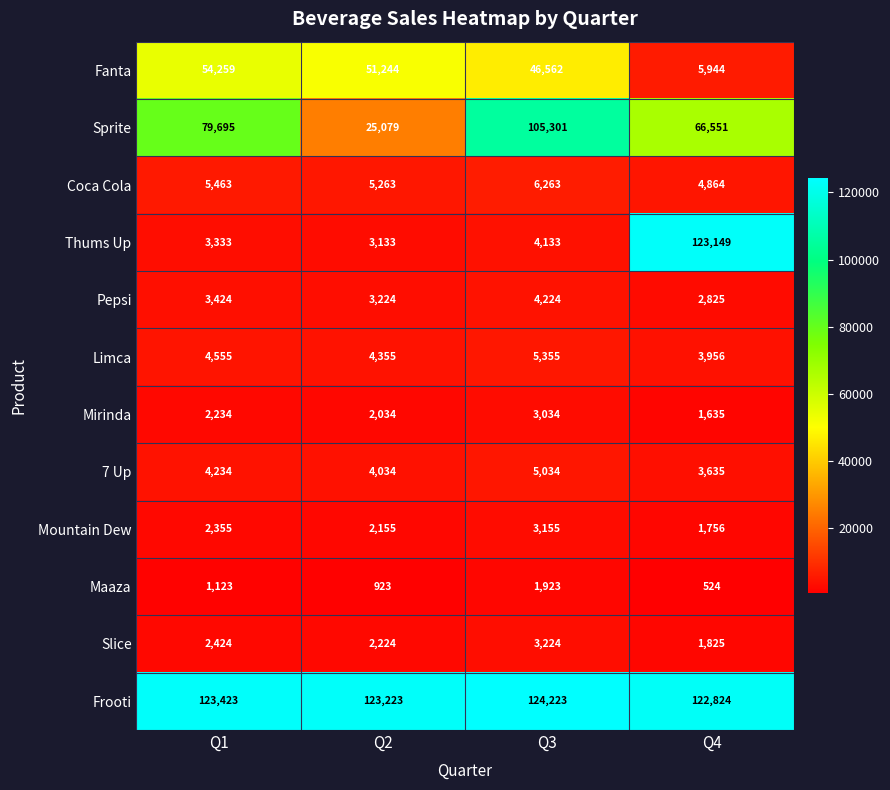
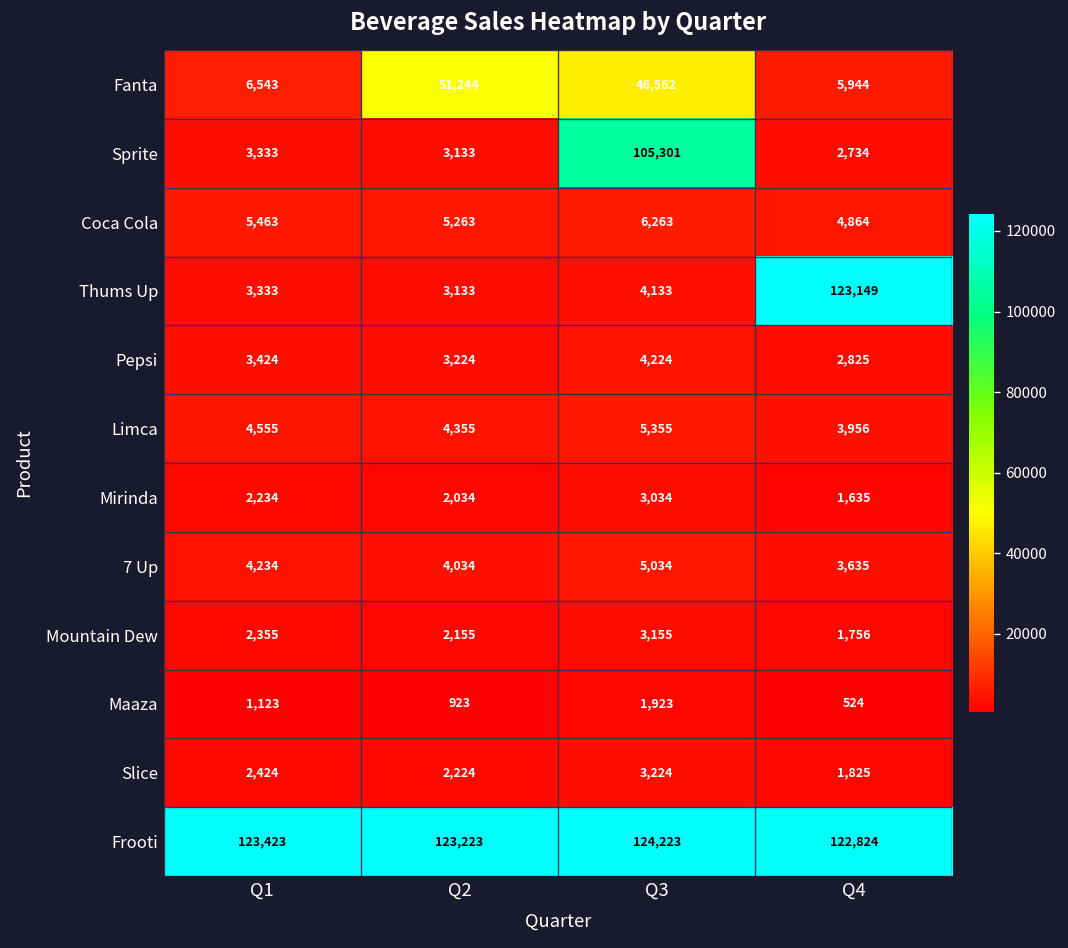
  {
    "Fanta": {
-     "Q1": "54,259",
+     "Q1": "6,543",
      "Q2": "51,244",
      "Q3": "46,562",
      "Q4": "5,944"
    },
    "Sprite": {
-     "Q1": "79,695",
-     "Q2": "25,079",
+     "Q1": "3,333",
+     "Q2": "3,133",
      "Q3": "105,301",
-     "Q4": "66,551"
+     "Q4": "2,734"
    },
    "Coca Cola": {
      "Q1": "5,463",
      "Q2": "5,263",
      "Q3": "6,263",
      "Q4": "4,864"
    },
    "Thums Up": {
      "Q1": "3,333",
      "Q2": "3,133",
      "Q3": "4,133",
      "Q4": "123,149"
    },
    "Pepsi": {
      "Q1": "3,424",
      "Q2": "3,224",
      "Q3": "4,224",
      "Q4": "2,825"
    },
    "Limca": {
      "Q1": "4,555",
      "Q2": "4,355",
      "Q3": "5,355",
      "Q4": "3,956"
    },
    "Mirinda": {
      "Q1": "2,234",
      "Q2": "2,034",
      "Q3": "3,034",
      "Q4": "1,635"
    },
    "7 Up": {
      "Q1": "4,234",
      "Q2": "4,034",
      "Q3": "5,034",
      "Q4": "3,635"
    },
    "Mountain Dew": {
      "Q1": "2,355",
      "Q2": "2,155",
      "Q3": "3,155",
      "Q4": "1,756"
    },
    "Maaza": {
      "Q1": "1,123",
      "Q2": "923",
      "Q3": "1,923",
      "Q4": "524"
    },
    "Slice": {
      "Q1": "2,424",
      "Q2": "2,224",
      "Q3": "3,224",
      "Q4": "1,825"
    },
    "Frooti": {
      "Q1": "123,423",
      "Q2": "123,223",
      "Q3": "124,223",
      "Q4": "122,824"
    }
  }
